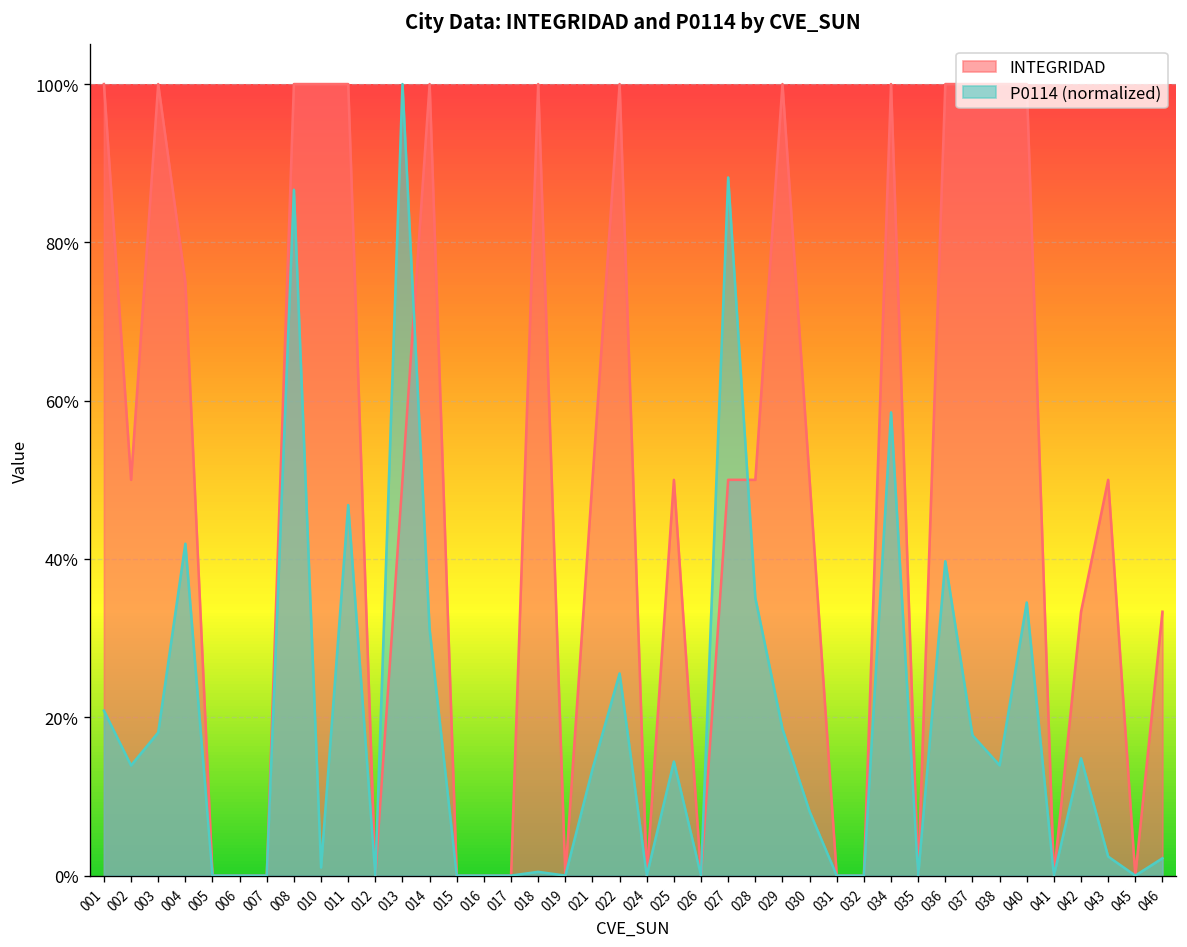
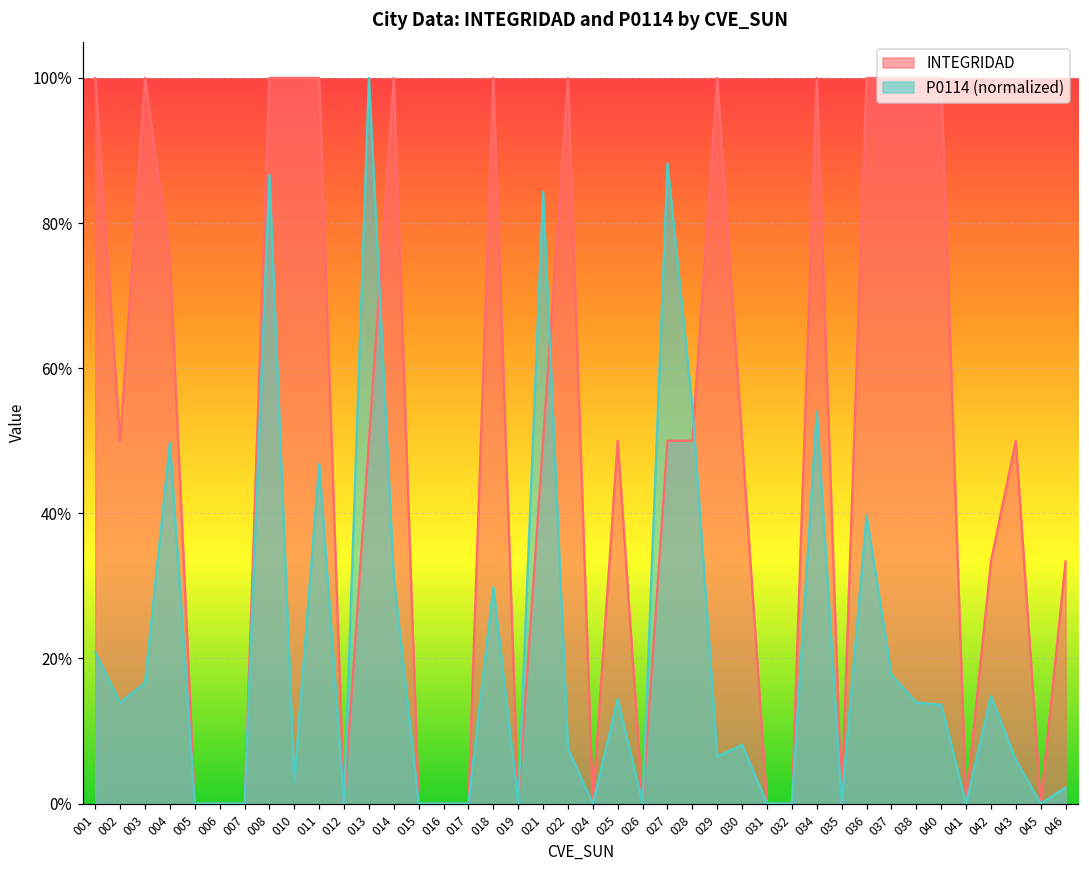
  {
    "INTEGRIDAD": {
      "001": "100%",
      "002": "50%",
      "003": "100%",
      "004": "75%",
      "008": "100%",
      "010": "100%",
      "011": "100%",
      "013": "50%",
      "014": "100%",
      "018": "100%",
      "021": "50%",
      "022": "100%",
      "025": "50%",
      "027": "50%",
      "028": "50%",
      "029": "100%",
      "030": "50%",
      "034": "100%",
      "036": "100%",
      "042": "33%",
      "043": "50%",
      "046": "33%"
    },
    "P0114 (normalized)": {
      "001": "21%",
      "002": "14%",
-     "003": "18%",
-     "004": "42%",
+     "003": "17%",
+     "004": "50%",
      "008": "87%",
-     "010": "1%",
+     "010": "3%",
      "011": "47%",
      "013": "100%",
      "014": "31%",
-     "018": "0%",
-     "021": "13%",
-     "022": "26%",
+     "018": "30%",
+     "021": "84%",
+     "022": "8%",
      "025": "14%",
      "027": "88%",
-     "028": "35%",
-     "029": "19%",
+     "028": "55%",
+     "029": "6%",
      "030": "8%",
-     "034": "59%",
+     "034": "54%",
      "036": "40%",
      "037": "18%",
      "038": "14%",
-     "040": "35%",
+     "040": "14%",
      "042": "15%",
-     "043": "2%",
+     "043": "6%",
      "046": "2%"
    }
  }
